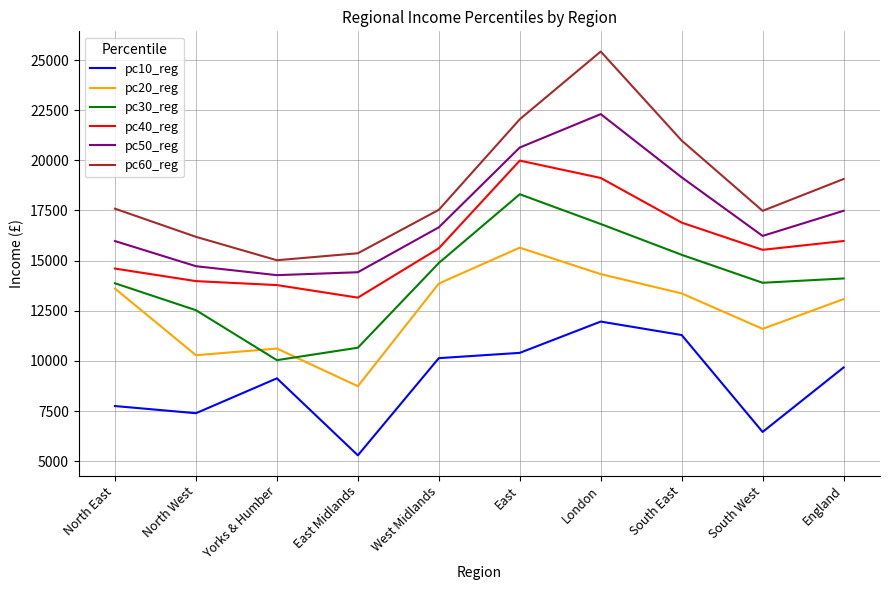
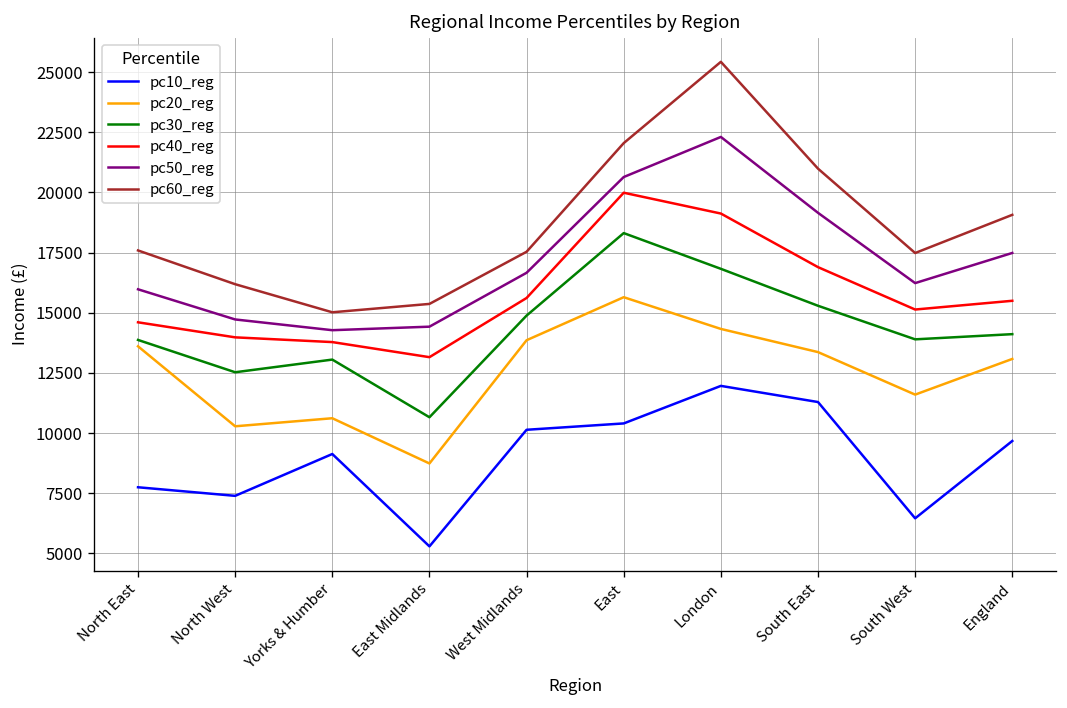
  {
    "pc10_reg": {
      "North East": 7700,
      "North West": 7400,
      "Yorks & Humber": 9100,
      "East Midlands": 5300,
      "West Midlands": 10100,
      "East": 10400,
      "London": 12000,
      "South East": 11300,
      "South West": 6500,
      "England": 9700
    },
    "pc20_reg": {
      "North East": 13600,
      "North West": 10300,
      "Yorks & Humber": 10600,
      "East Midlands": 8700,
      "West Midlands": 13900,
      "East": 15600,
      "London": 14300,
      "South East": 13400,
      "South West": 11600,
      "England": 13100
    },
    "pc30_reg": {
      "North East": 13900,
      "North West": 12500,
-     "Yorks & Humber": 10000,
+     "Yorks & Humber": 13100,
      "East Midlands": 10700,
      "West Midlands": 14900,
      "East": 18300,
      "London": 16800,
      "South East": 15300,
      "South West": 13900,
      "England": 14100
    },
    "pc40_reg": {
      "North East": 14600,
      "North West": 14000,
      "Yorks & Humber": 13800,
      "East Midlands": 13200,
      "West Midlands": 15600,
      "East": 20000,
      "London": 19100,
      "South East": 16900,
-     "South West": 15500,
-     "England": 16000
+     "South West": 15100,
+     "England": 15500
    },
    "pc50_reg": {
      "North East": 16000,
      "North West": 14700,
      "Yorks & Humber": 14300,
      "East Midlands": 14400,
      "West Midlands": 16700,
      "East": 20600,
      "London": 22300,
      "South East": 19200,
      "South West": 16200,
      "England": 17500
    },
    "pc60_reg": {
      "North East": 17600,
      "North West": 16200,
      "Yorks & Humber": 15000,
      "East Midlands": 15400,
      "West Midlands": 17500,
      "East": 22000,
      "London": 25400,
      "South East": 21000,
      "South West": 17500,
      "England": 19100
    }
  }
